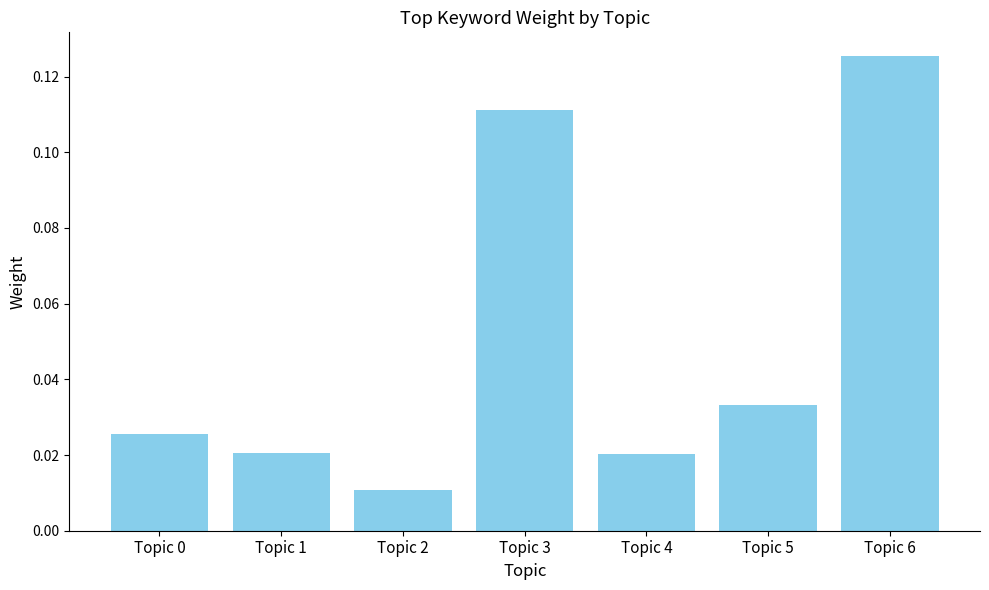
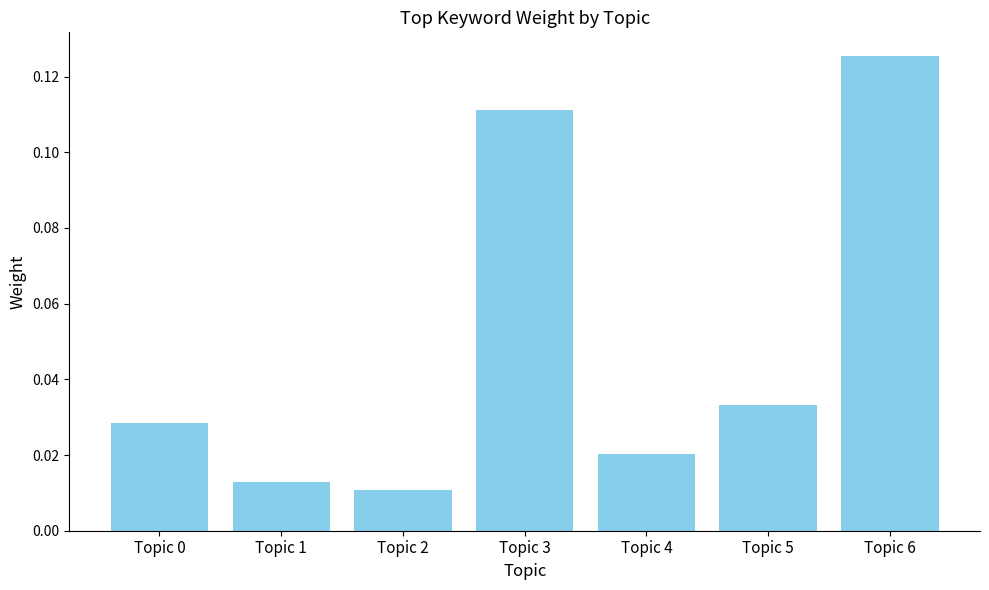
  {
-   "Topic 0": 0.026,
-   "Topic 1": 0.021,
+   "Topic 0": 0.028,
+   "Topic 1": 0.013,
    "Topic 2": 0.011,
    "Topic 3": 0.111,
    "Topic 4": 0.020,
    "Topic 5": 0.033,
    "Topic 6": 0.125
  }
